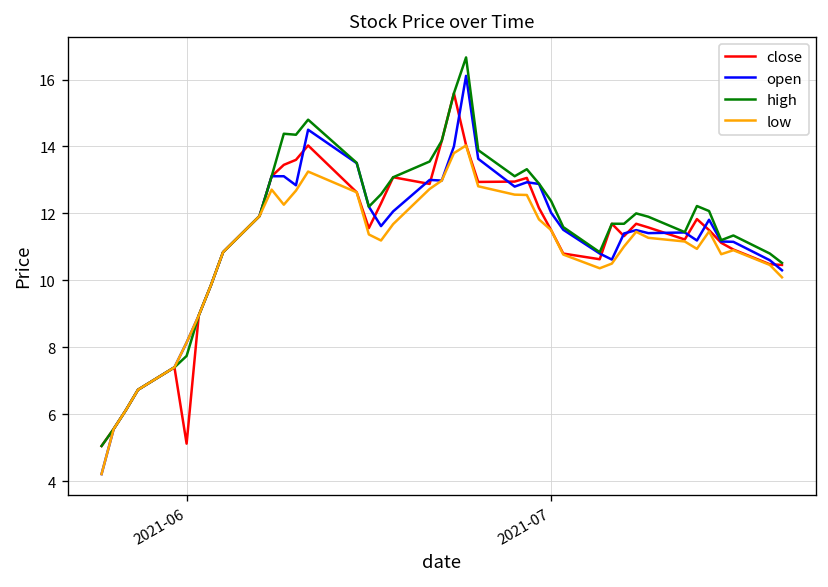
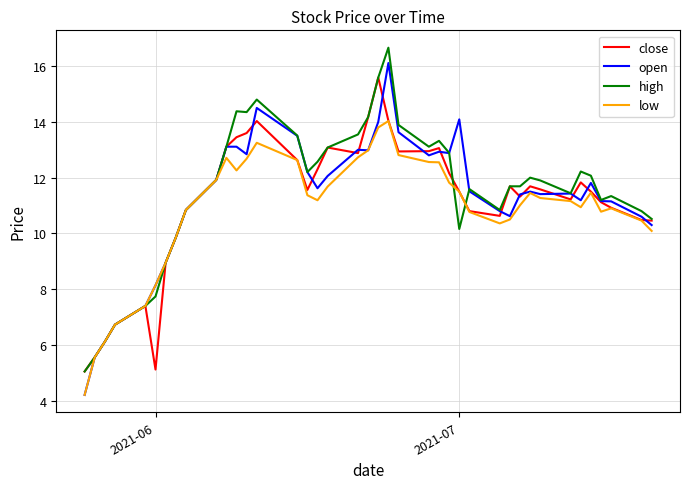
  {
    "close": {
      "2021-06": 5.1
    },
    "open": {
-     "2021-07": 12.0
+     "2021-07": 14.1
    },
    "high": {
      "2021-06": 7.7,
-     "2021-07": 12.4
+     "2021-07": 10.2
    }
  }
